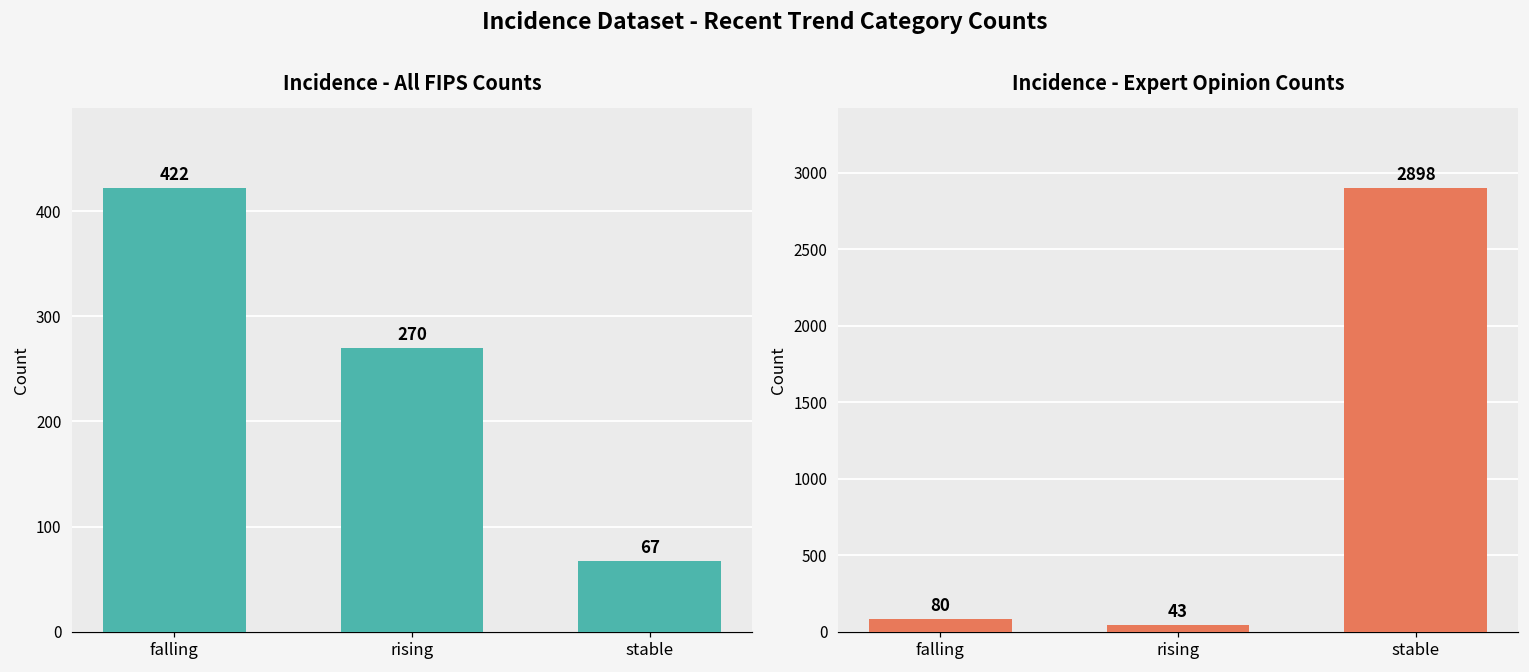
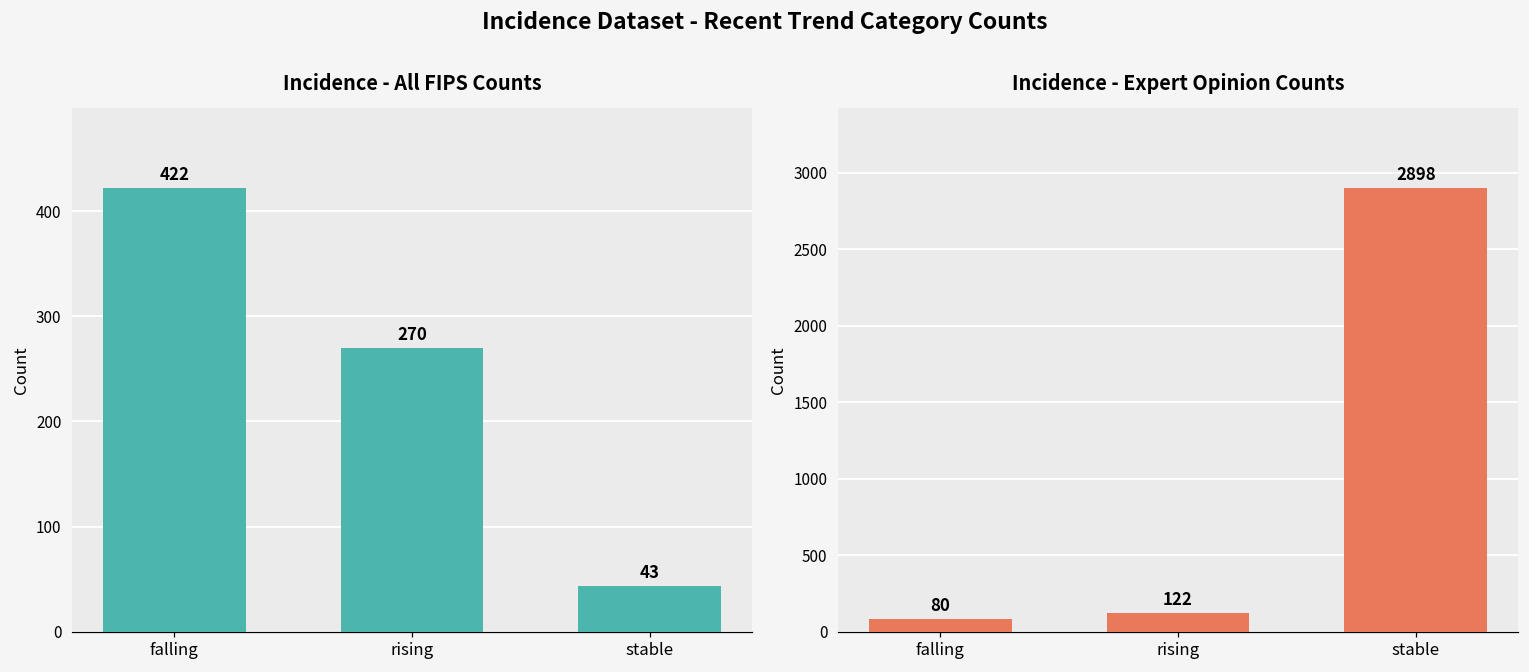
  {
    "Incidence - All FIPS Counts": {
      "falling": 422,
      "rising": 270,
-     "stable": 67
+     "stable": 43
    },
    "Incidence - Expert Opinion Counts": {
      "falling": 80,
-     "rising": 43,
+     "rising": 122,
      "stable": 2898
    }
  }
